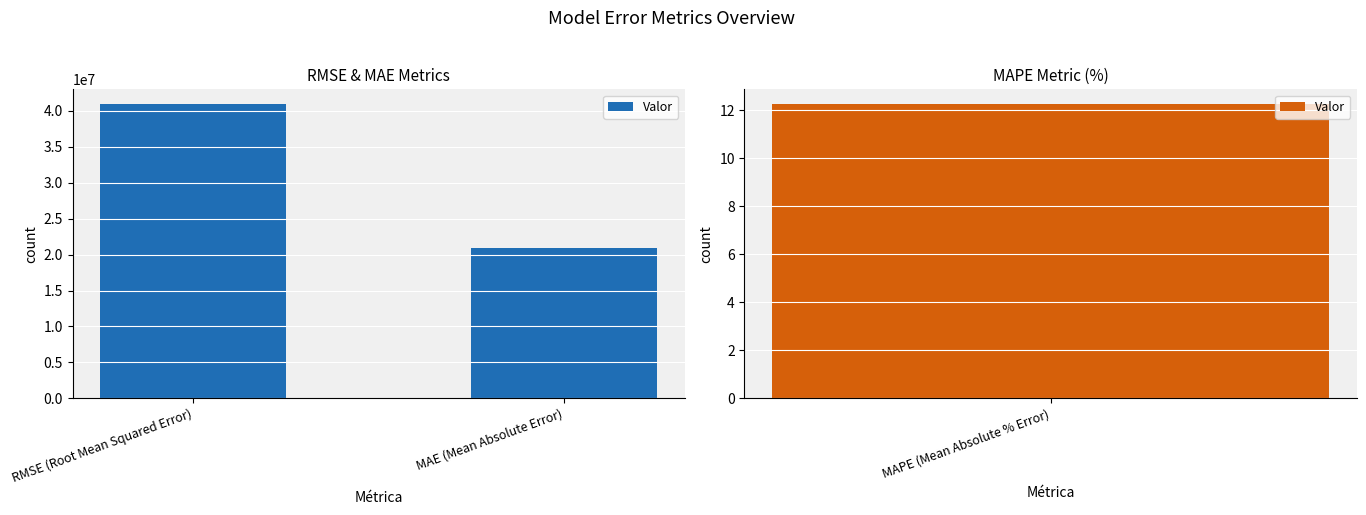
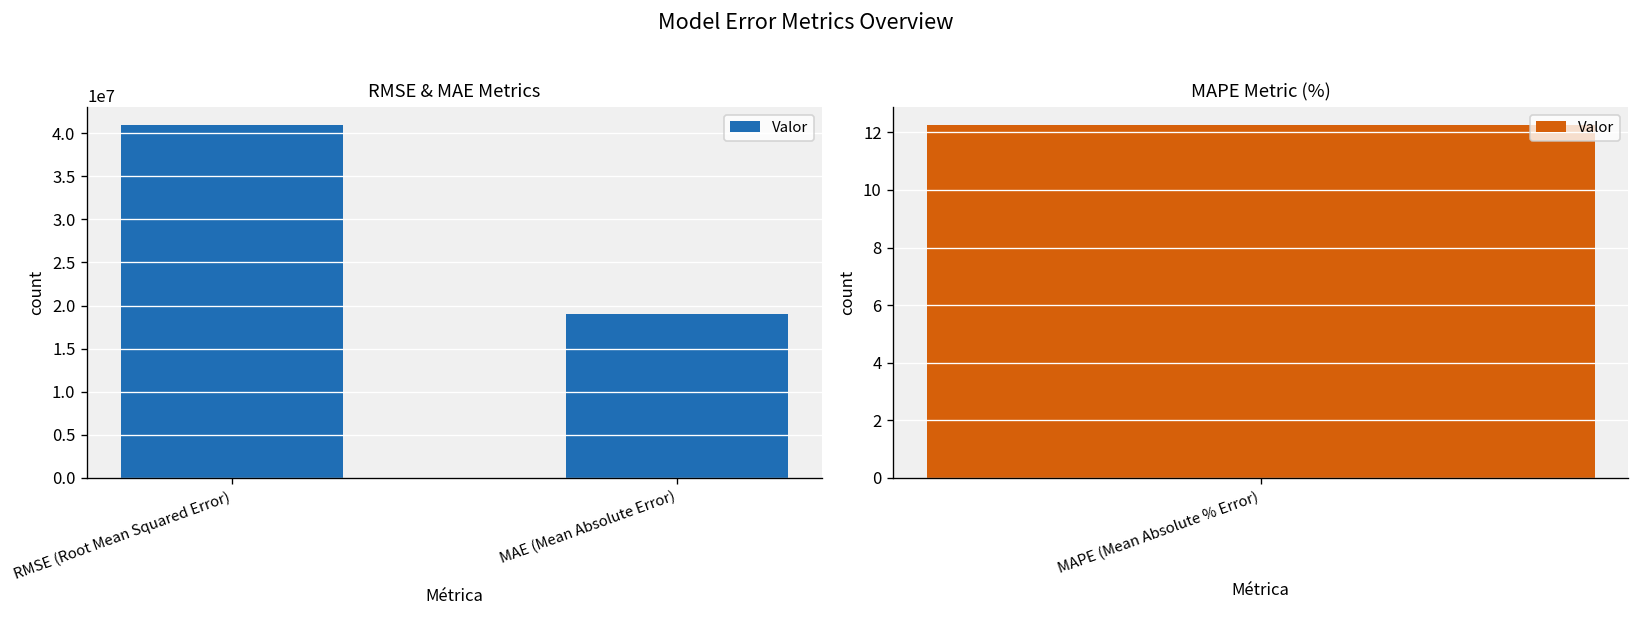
  {
    "RMSE & MAE Metrics": {
      "RMSE (Root Mean Squared Error)": 41000000,
-     "MAE (Mean Absolute Error)": 21000000
+     "MAE (Mean Absolute Error)": 19000000
    },
    "MAPE Metric (%)": {
      "MAPE (Mean Absolute % Error)": 12.3
    }
  }
